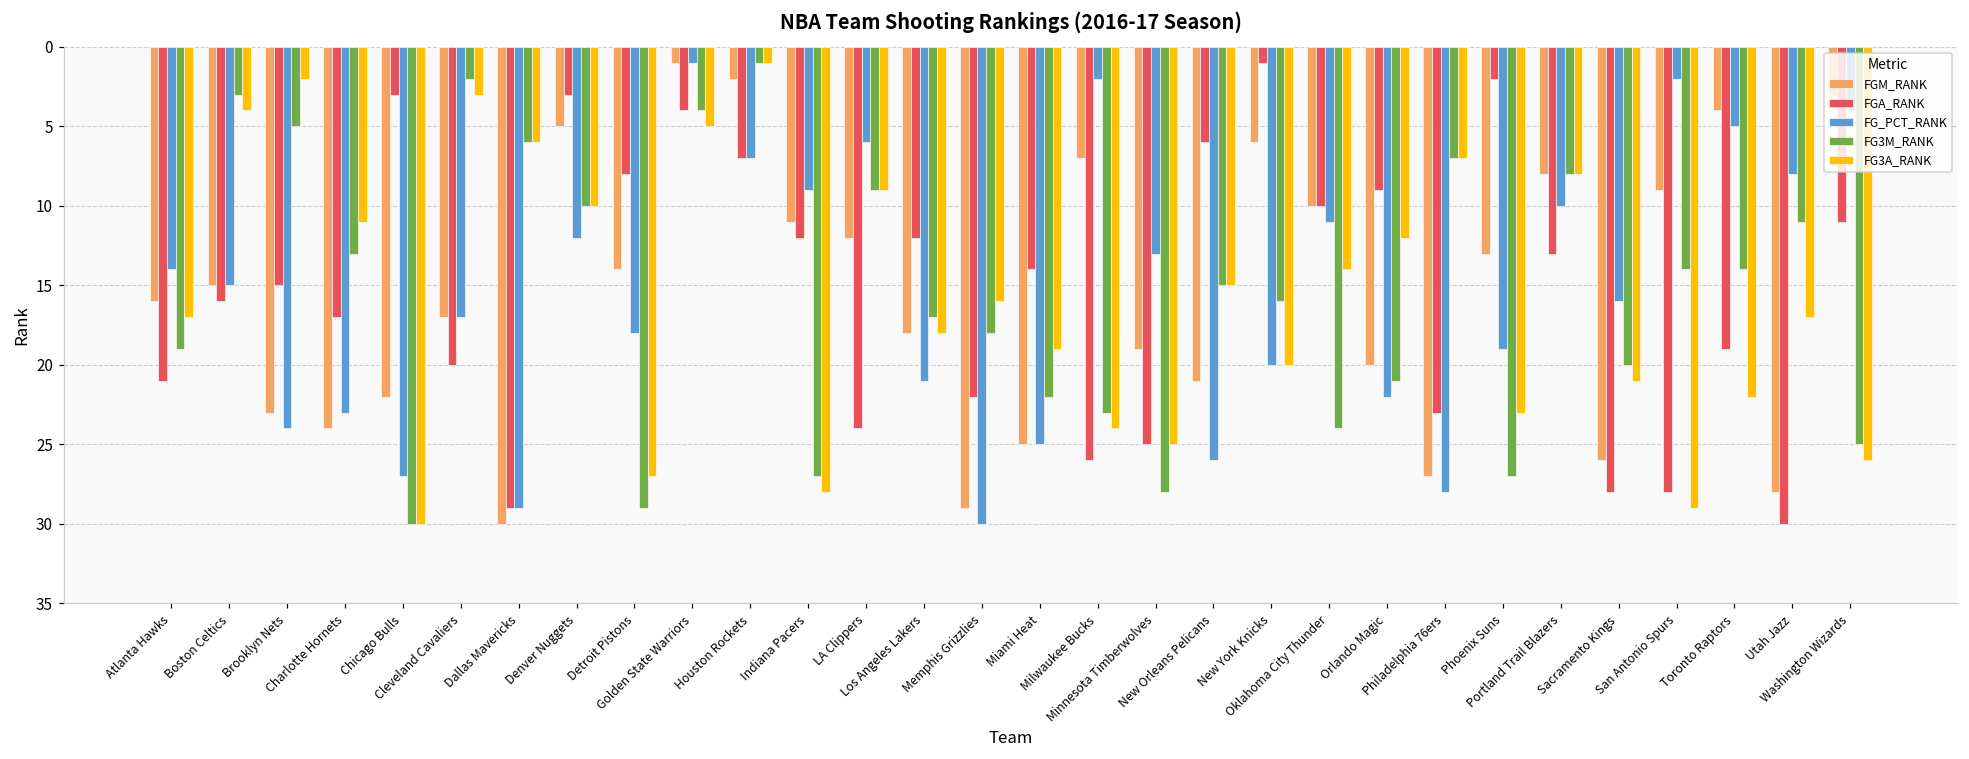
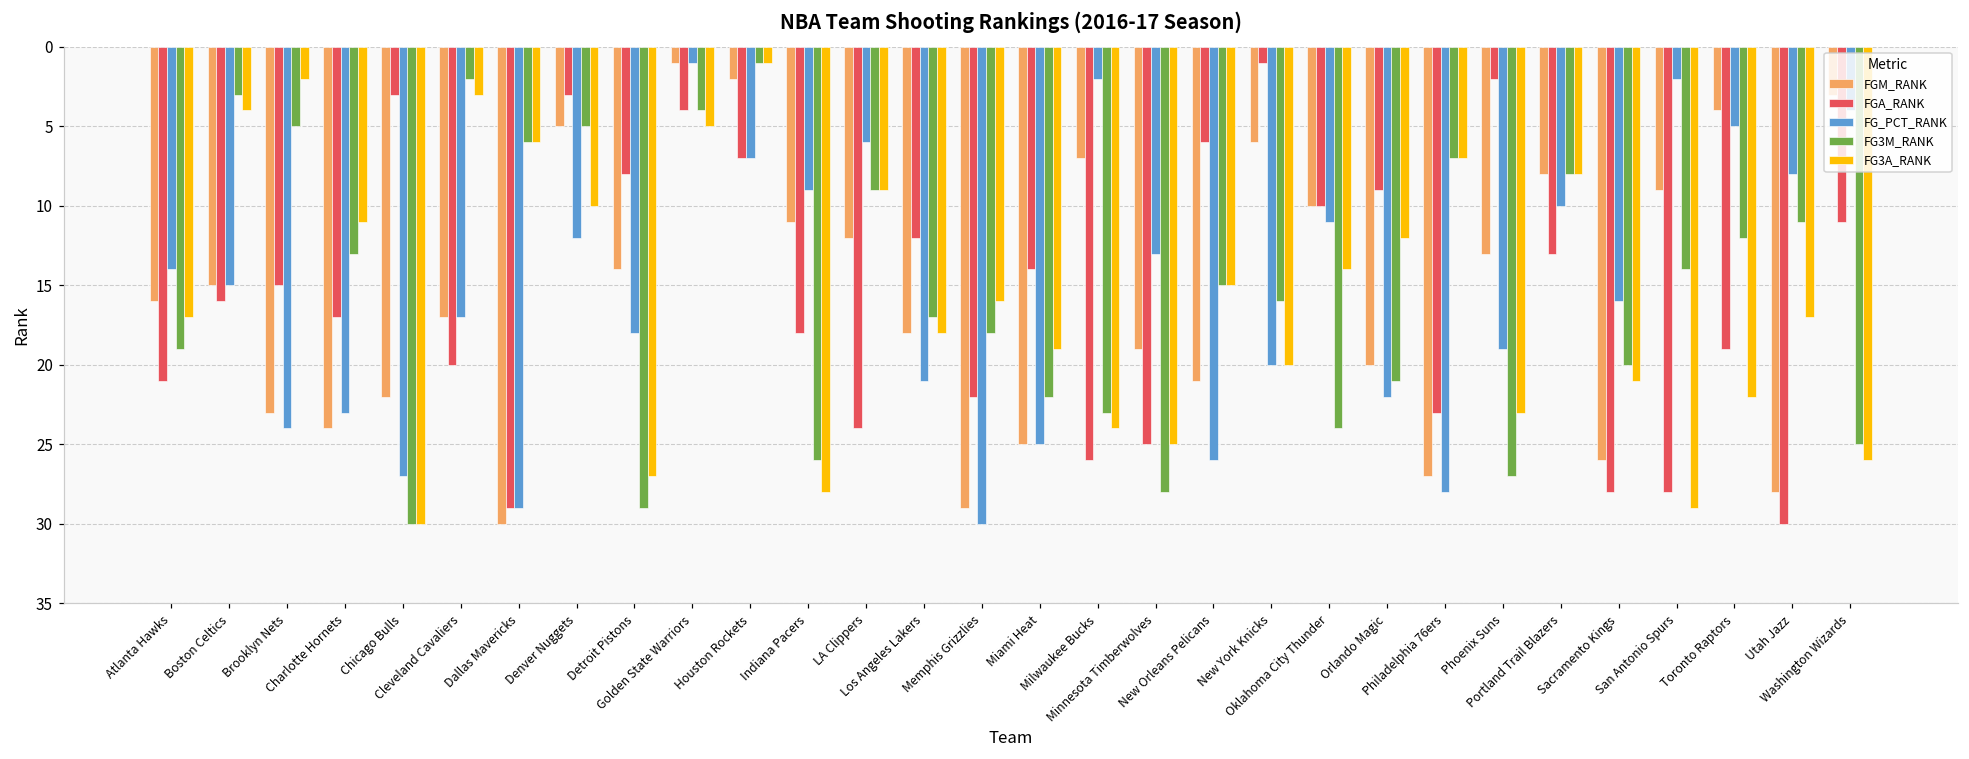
  {
    "FGM_RANK": {
      "Atlanta Hawks": 16,
      "Boston Celtics": 15,
      "Brooklyn Nets": 23,
      "Charlotte Hornets": 24,
      "Chicago Bulls": 22,
      "Cleveland Cavaliers": 17,
      "Dallas Mavericks": 30,
      "Denver Nuggets": 5,
      "Detroit Pistons": 14,
      "Golden State Warriors": 1,
      "Houston Rockets": 2,
      "Indiana Pacers": 11,
      "LA Clippers": 12,
      "Los Angeles Lakers": 18,
      "Memphis Grizzlies": 29,
      "Miami Heat": 25,
      "Milwaukee Bucks": 7,
      "Minnesota Timberwolves": 19,
      "New Orleans Pelicans": 21,
      "New York Knicks": 6,
      "Oklahoma City Thunder": 10,
      "Orlando Magic": 20,
      "Philadelphia 76ers": 27,
      "Phoenix Suns": 13,
      "Portland Trail Blazers": 8,
      "Sacramento Kings": 26,
      "San Antonio Spurs": 9,
      "Toronto Raptors": 4,
      "Utah Jazz": 28
    },
    "FGA_RANK": {
      "Atlanta Hawks": 21,
      "Boston Celtics": 16,
      "Brooklyn Nets": 15,
      "Charlotte Hornets": 17,
      "Chicago Bulls": 3,
      "Cleveland Cavaliers": 20,
      "Dallas Mavericks": 29,
      "Denver Nuggets": 3,
      "Detroit Pistons": 8,
      "Golden State Warriors": 4,
      "Houston Rockets": 7,
-     "Indiana Pacers": 12,
+     "Indiana Pacers": 18,
      "LA Clippers": 24,
      "Los Angeles Lakers": 12,
      "Memphis Grizzlies": 22,
      "Miami Heat": 14,
      "Milwaukee Bucks": 26,
      "Minnesota Timberwolves": 25,
      "New Orleans Pelicans": 6,
      "New York Knicks": 1,
      "Oklahoma City Thunder": 10,
      "Orlando Magic": 9,
      "Philadelphia 76ers": 23,
      "Phoenix Suns": 2,
      "Portland Trail Blazers": 13,
      "Sacramento Kings": 28,
      "San Antonio Spurs": 28,
      "Toronto Raptors": 19,
      "Utah Jazz": 30,
      "Washington Wizards": 11
    },
    "FG_PCT_RANK": {
      "Atlanta Hawks": 14,
      "Boston Celtics": 15,
      "Brooklyn Nets": 24,
      "Charlotte Hornets": 23,
      "Chicago Bulls": 27,
      "Cleveland Cavaliers": 17,
      "Dallas Mavericks": 29,
      "Denver Nuggets": 12,
      "Detroit Pistons": 18,
      "Golden State Warriors": 1,
      "Houston Rockets": 7,
      "Indiana Pacers": 9,
      "LA Clippers": 6,
      "Los Angeles Lakers": 21,
      "Memphis Grizzlies": 30,
      "Miami Heat": 25,
      "Milwaukee Bucks": 2,
      "Minnesota Timberwolves": 13,
      "New Orleans Pelicans": 26,
      "New York Knicks": 20,
      "Oklahoma City Thunder": 11,
      "Orlando Magic": 22,
      "Philadelphia 76ers": 28,
      "Phoenix Suns": 19,
      "Portland Trail Blazers": 10,
      "Sacramento Kings": 16,
      "San Antonio Spurs": 2,
      "Toronto Raptors": 5,
      "Utah Jazz": 8
    },
    "FG3M_RANK": {
      "Atlanta Hawks": 19,
      "Boston Celtics": 3,
      "Brooklyn Nets": 5,
      "Charlotte Hornets": 13,
      "Chicago Bulls": 30,
      "Cleveland Cavaliers": 2,
      "Dallas Mavericks": 6,
-     "Denver Nuggets": 10,
+     "Denver Nuggets": 5,
      "Detroit Pistons": 29,
      "Golden State Warriors": 4,
      "Houston Rockets": 1,
-     "Indiana Pacers": 27,
+     "Indiana Pacers": 26,
      "LA Clippers": 9,
      "Los Angeles Lakers": 17,
      "Memphis Grizzlies": 18,
      "Miami Heat": 22,
      "Milwaukee Bucks": 23,
      "Minnesota Timberwolves": 28,
      "New Orleans Pelicans": 15,
      "New York Knicks": 16,
      "Oklahoma City Thunder": 24,
      "Orlando Magic": 21,
      "Philadelphia 76ers": 7,
      "Phoenix Suns": 27,
      "Portland Trail Blazers": 8,
      "Sacramento Kings": 20,
      "San Antonio Spurs": 14,
-     "Toronto Raptors": 14,
+     "Toronto Raptors": 12,
      "Utah Jazz": 11,
      "Washington Wizards": 25
    },
    "FG3A_RANK": {
      "Atlanta Hawks": 17,
      "Boston Celtics": 4,
      "Brooklyn Nets": 2,
      "Charlotte Hornets": 11,
      "Chicago Bulls": 30,
      "Cleveland Cavaliers": 3,
      "Dallas Mavericks": 6,
      "Denver Nuggets": 10,
      "Detroit Pistons": 27,
      "Golden State Warriors": 5,
      "Houston Rockets": 1,
      "Indiana Pacers": 28,
      "LA Clippers": 9,
      "Los Angeles Lakers": 18,
      "Memphis Grizzlies": 16,
      "Miami Heat": 19,
      "Milwaukee Bucks": 24,
      "Minnesota Timberwolves": 25,
      "New Orleans Pelicans": 15,
      "New York Knicks": 20,
      "Oklahoma City Thunder": 14,
      "Orlando Magic": 12,
      "Philadelphia 76ers": 7,
      "Phoenix Suns": 23,
      "Portland Trail Blazers": 8,
      "Sacramento Kings": 21,
      "San Antonio Spurs": 29,
      "Toronto Raptors": 22,
      "Utah Jazz": 17,
      "Washington Wizards": 26
    }
  }
